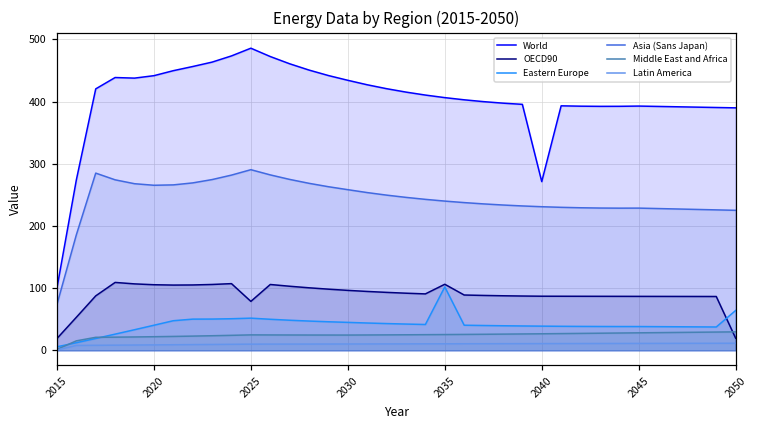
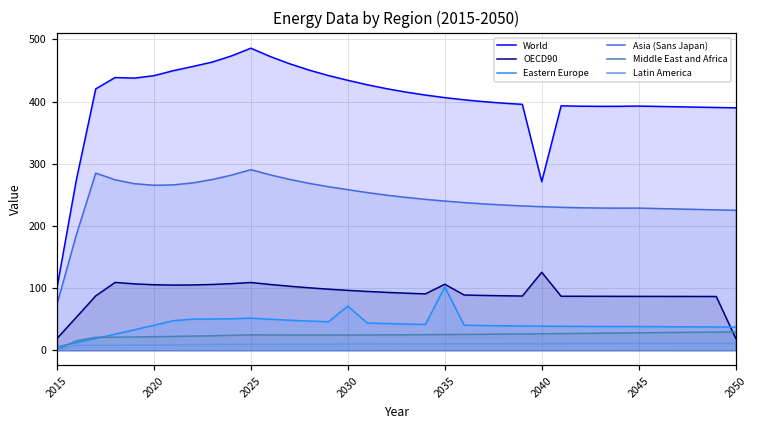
  {
    "World": {
      "2015": 100,
      "2020": 440,
      "2025": 490,
      "2030": 430,
      "2035": 410,
      "2040": 270,
      "2045": 390,
      "2050": 390
    },
    "OECD90": {
      "2015": 20,
      "2020": 110,
-     "2025": 80,
+     "2025": 110,
      "2030": 100,
-     "2040": 90,
+     "2040": 130,
      "2045": 90,
      "2050": 20
    },
    "Eastern Europe": {
      "2020": 40,
      "2025": 50,
-     "2030": 40,
+     "2030": 70,
      "2040": 40,
      "2045": 40,
-     "2050": 60
+     "2050": 40
    }
  }
